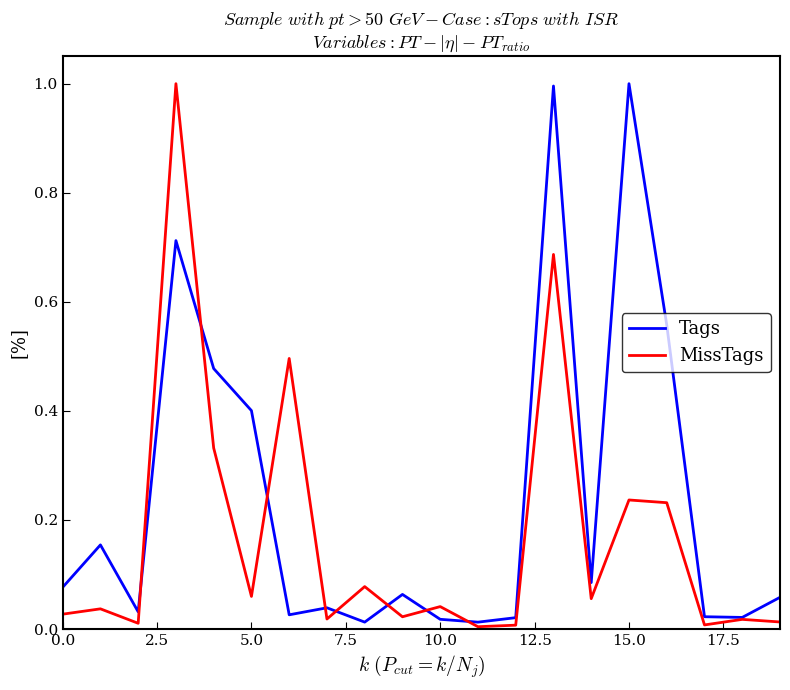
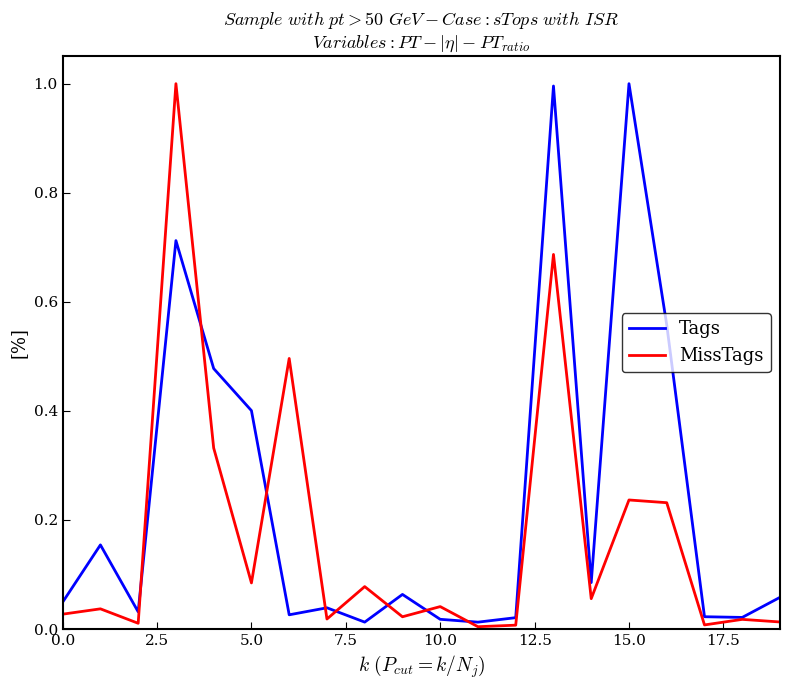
  {
    "Tags": {
-     "0.0": 0.08,
+     "0.0": 0.05,
      "5.0": 0.40,
      "10.0": 0.02,
      "15.0": 1.00
    },
    "MissTags": {
      "0.0": 0.03,
-     "5.0": 0.06,
+     "5.0": 0.08,
      "10.0": 0.04,
      "15.0": 0.24
    }
  }
